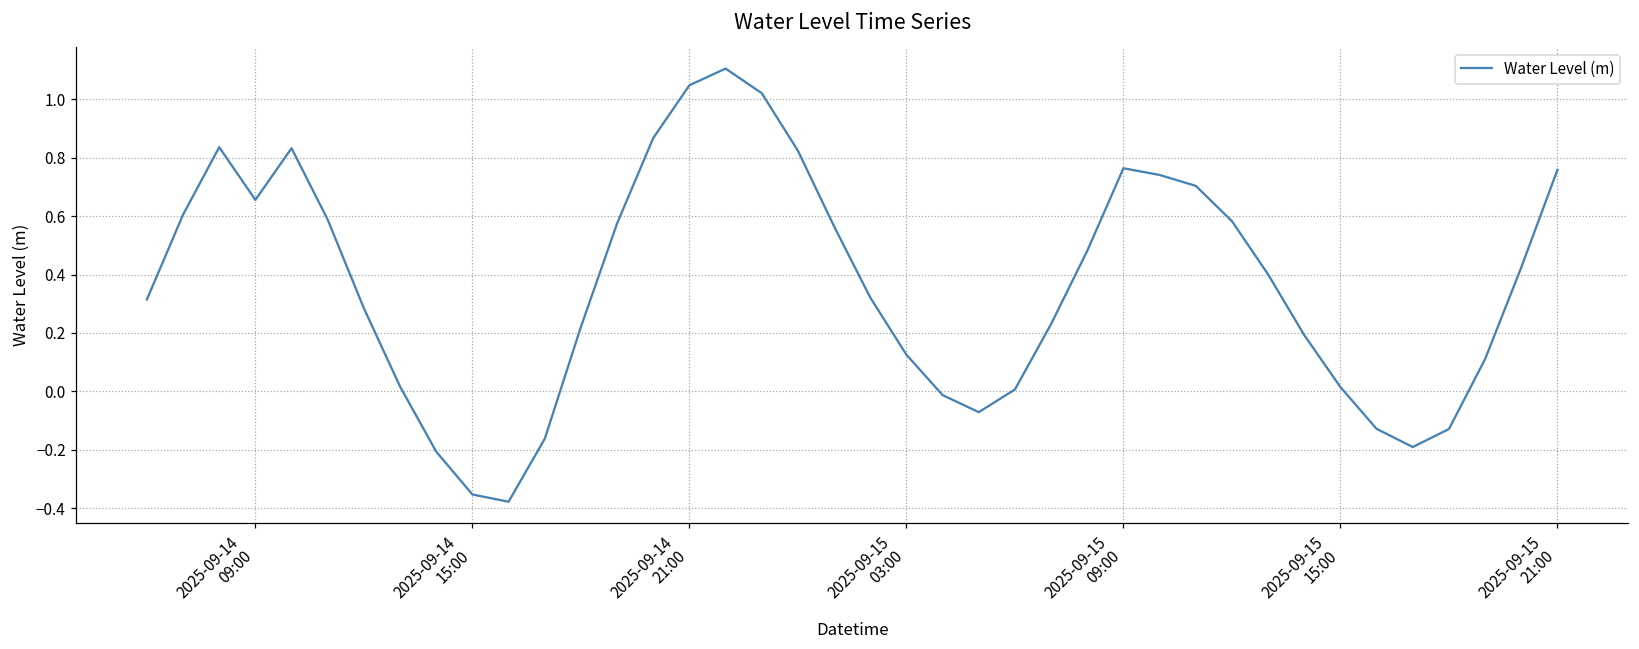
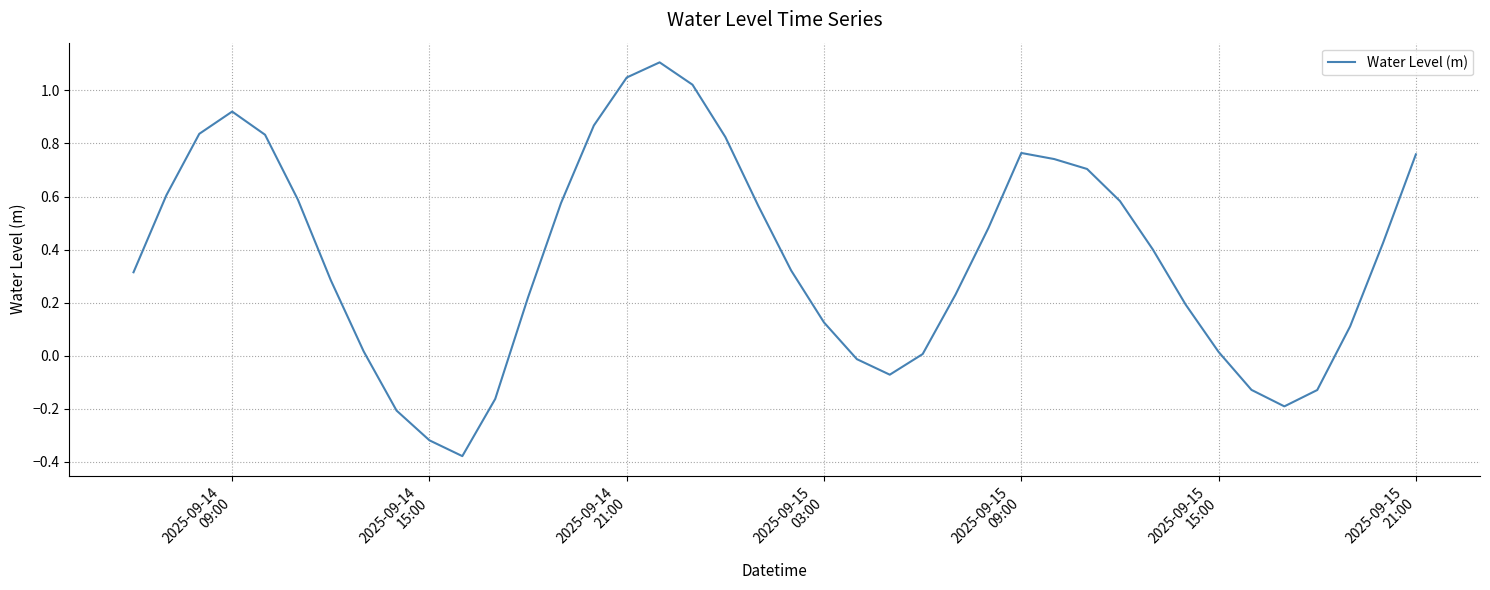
  {
-   "2025-09-14 09:00": 0.66,
-   "2025-09-14 15:00": -0.35,
+   "2025-09-14 09:00": 0.92,
+   "2025-09-14 15:00": -0.32,
    "2025-09-14 21:00": 1.05,
    "2025-09-15 03:00": 0.13,
    "2025-09-15 09:00": 0.76,
    "2025-09-15 15:00": 0.01,
    "2025-09-15 21:00": 0.76
  }
